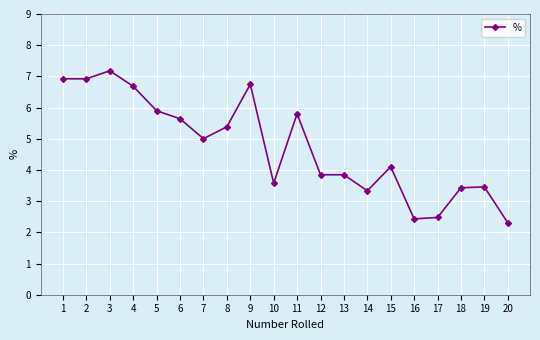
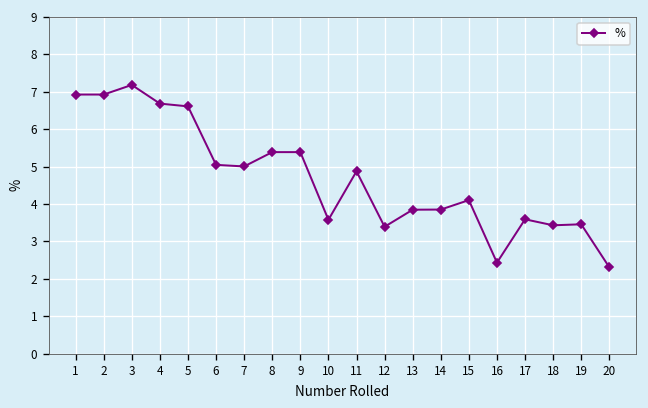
  {
    "1": 6.9,
    "2": 6.9,
    "3": 7.2,
    "4": 6.7,
-   "5": 5.9,
-   "6": 5.6,
+   "5": 6.6,
+   "6": 5.0,
    "7": 5.0,
    "8": 5.4,
-   "9": 6.7,
+   "9": 5.4,
    "10": 3.6,
-   "11": 5.8,
-   "12": 3.8,
+   "11": 4.9,
+   "12": 3.4,
    "13": 3.8,
-   "14": 3.3,
+   "14": 3.9,
    "15": 4.1,
    "16": 2.4,
-   "17": 2.5,
+   "17": 3.6,
    "18": 3.4,
    "19": 3.5,
    "20": 2.3
  }
